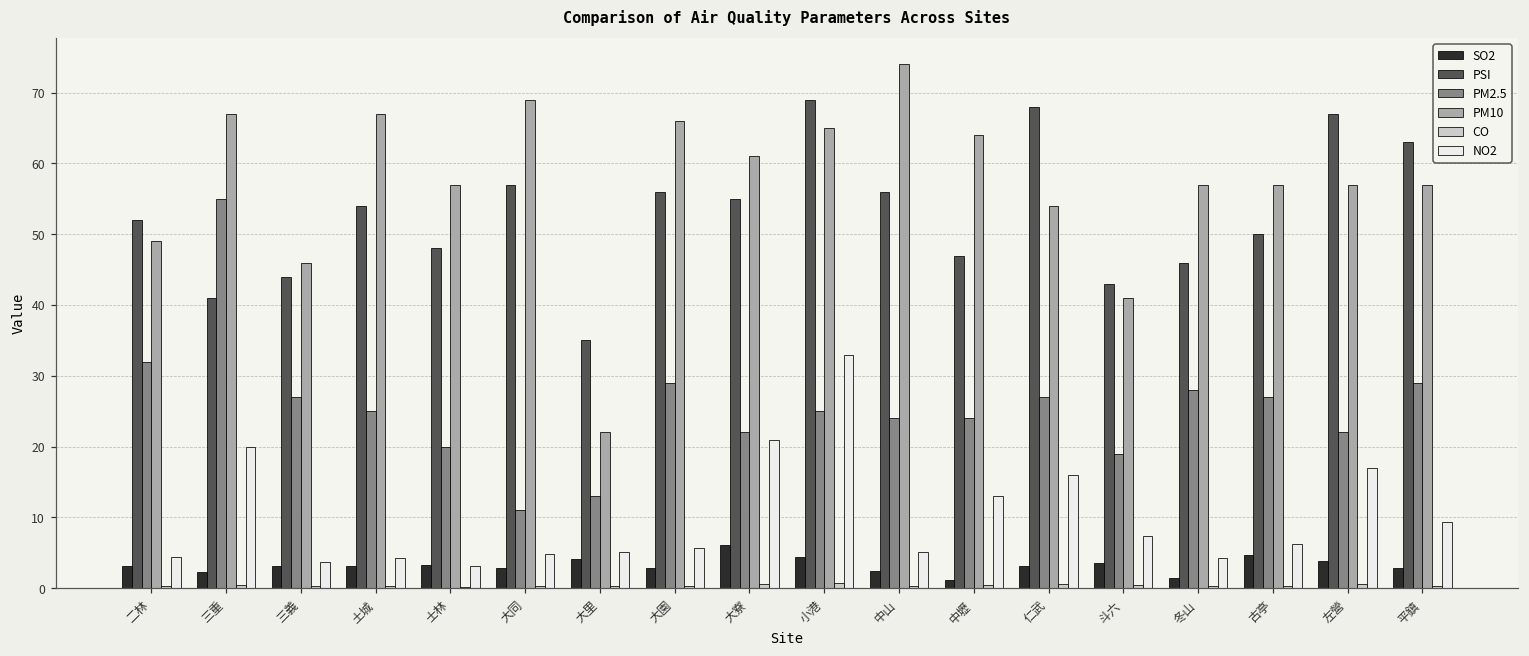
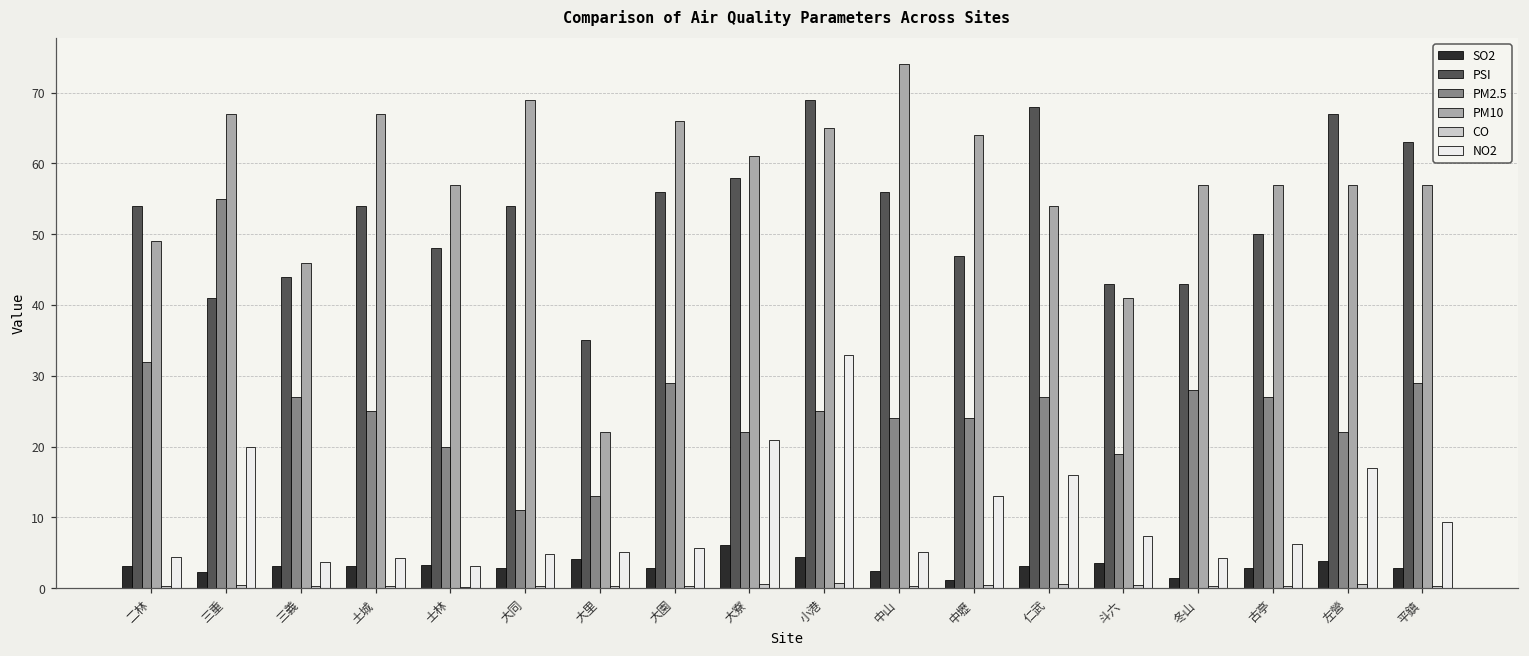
  {
    "SO2": {
      "二林": 3,
      "三重": 2,
      "三義": 3,
      "土城": 3,
      "士林": 3,
      "大同": 3,
      "大里": 4,
      "大園": 3,
      "大寮": 6,
      "小港": 4,
      "中山": 3,
      "中壢": 1,
      "仁武": 3,
      "斗六": 4,
      "冬山": 1,
-     "古亭": 5,
+     "古亭": 3,
      "左營": 4,
      "平鎮": 3
    },
    "PSI": {
-     "二林": 52,
+     "二林": 54,
      "三重": 41,
      "三義": 44,
      "土城": 54,
      "士林": 48,
-     "大同": 57,
+     "大同": 54,
      "大里": 35,
      "大園": 56,
-     "大寮": 55,
+     "大寮": 58,
      "小港": 69,
      "中山": 56,
      "中壢": 47,
      "仁武": 68,
      "斗六": 43,
-     "冬山": 46,
+     "冬山": 43,
      "古亭": 50,
      "左營": 67,
      "平鎮": 63
    }
  }
